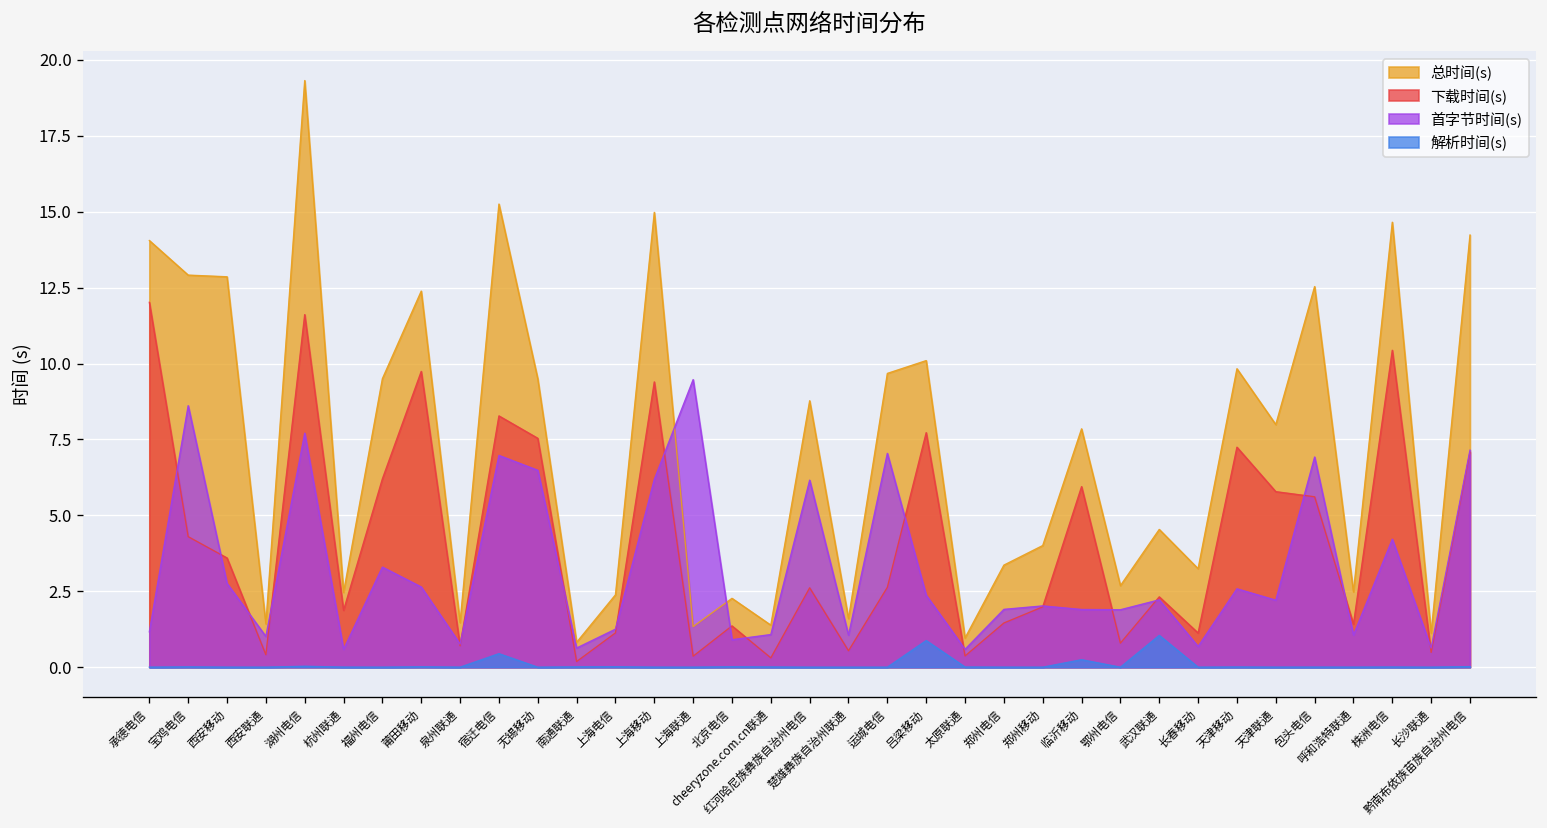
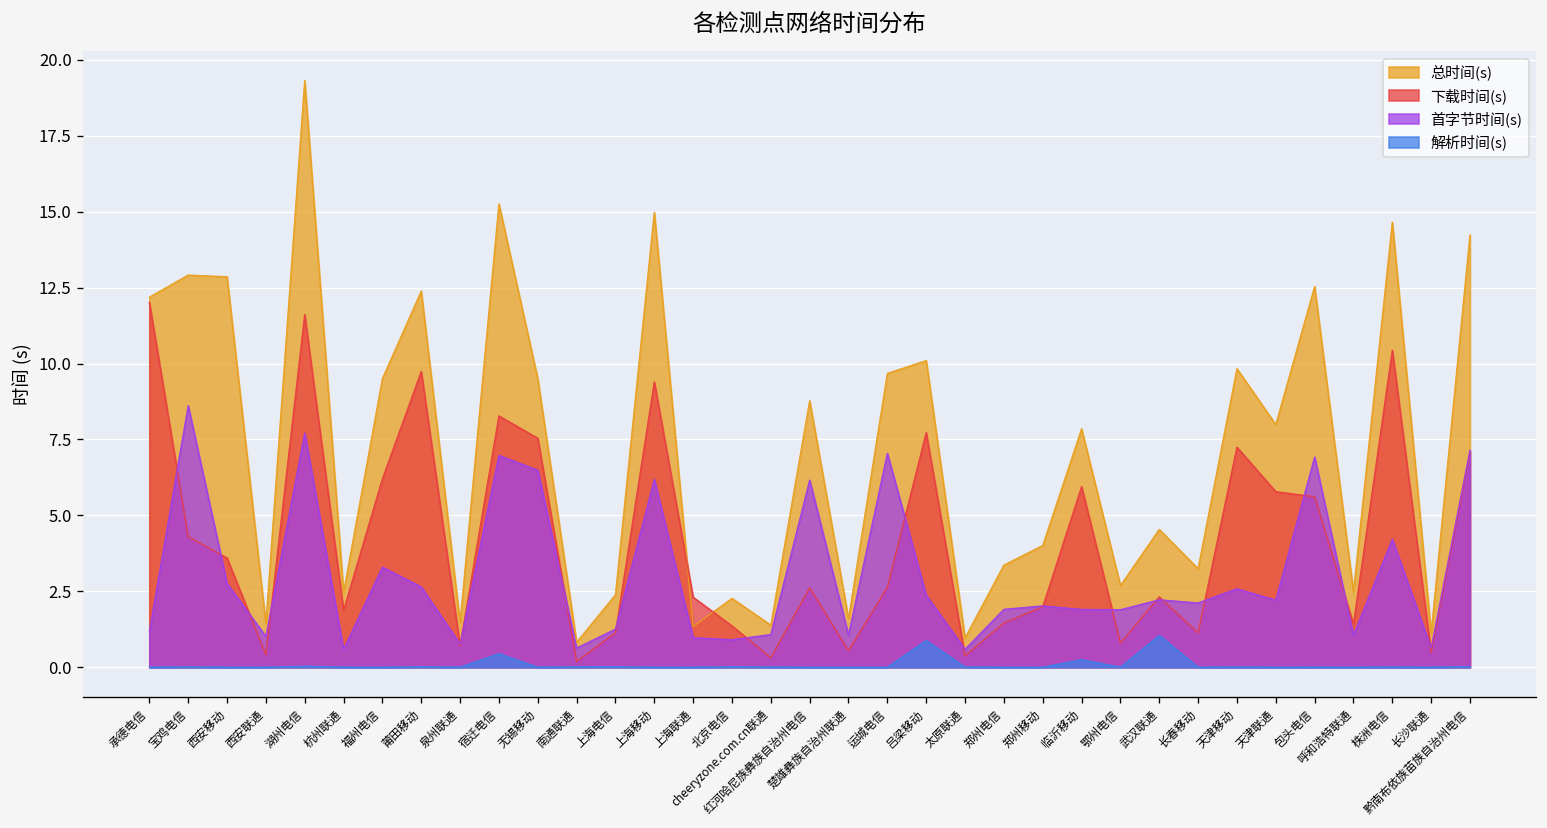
  {
    "总时间(s)": {
-     "承德电信": 14.1,
+     "承德电信": 12.2,
      "宝鸡电信": 12.9,
      "西安移动": 12.9,
      "西安联通": 1.4,
      "湖州电信": 19.3,
      "杭州联通": 2.5,
      "福州电信": 9.5,
      "莆田移动": 12.4,
      "泉州联通": 1.5,
      "宿迁电信": 15.3,
      "无锡移动": 9.5,
      "南通联通": 0.8,
      "上海电信": 2.4,
      "上海移动": 15.0,
      "上海联通": 1.3,
      "北京电信": 2.3,
      "cheeryzone.com.cn联通": 1.4,
      "红河哈尼族彝族自治州电信": 8.8,
      "楚雄彝族自治州联通": 1.6,
      "运城电信": 9.7,
      "吕梁移动": 10.1,
      "太原联通": 1.0,
      "郑州电信": 3.4,
      "郑州移动": 4.0,
      "临沂移动": 7.9,
      "鄂州电信": 2.7,
      "武汉联通": 4.5,
      "长春移动": 3.2,
      "天津移动": 9.8,
      "天津联通": 8.0,
      "包头电信": 12.5,
      "呼和浩特联通": 2.5,
      "株洲电信": 14.7,
      "长沙联通": 1.1,
      "黔南布依族苗族自治州电信": 14.2
    },
    "下载时间(s)": {
      "承德电信": 12.0,
      "宝鸡电信": 4.3,
      "西安移动": 3.6,
      "西安联通": 0.4,
      "湖州电信": 11.6,
      "杭州联通": 1.9,
      "福州电信": 6.2,
      "莆田移动": 9.7,
      "宿迁电信": 8.3,
      "无锡移动": 7.5,
      "南通联通": 0.2,
      "上海电信": 1.1,
      "上海移动": 9.4,
-     "上海联通": 0.4,
+     "上海联通": 2.3,
      "北京电信": 1.4,
      "cheeryzone.com.cn联通": 0.3,
      "红河哈尼族彝族自治州电信": 2.6,
      "楚雄彝族自治州联通": 0.5,
      "运城电信": 2.6,
      "吕梁移动": 7.7,
      "太原联通": 0.4,
      "郑州电信": 1.5,
      "临沂移动": 5.9,
      "鄂州电信": 0.8,
      "长春移动": 1.1,
      "天津移动": 7.2,
      "天津联通": 5.8,
      "包头电信": 5.6,
      "呼和浩特联通": 1.4,
      "株洲电信": 10.4,
      "长沙联通": 0.5
    },
    "首字节时间(s)": {
      "承德电信": 1.2,
      "宝鸡电信": 8.6,
      "西安移动": 2.8,
      "西安联通": 1.0,
      "湖州电信": 7.7,
      "杭州联通": 0.6,
      "福州电信": 3.3,
      "莆田移动": 2.6,
      "宿迁电信": 7.0,
      "无锡移动": 6.5,
      "南通联通": 0.6,
      "上海电信": 1.3,
      "上海移动": 6.2,
-     "上海联通": 9.5,
+     "上海联通": 1.0,
      "北京电信": 0.9,
      "cheeryzone.com.cn联通": 1.1,
      "红河哈尼族彝族自治州电信": 6.2,
      "楚雄彝族自治州联通": 1.1,
      "运城电信": 7.0,
      "吕梁移动": 2.4,
      "太原联通": 0.6,
      "郑州电信": 1.9,
      "临沂移动": 1.9,
      "鄂州电信": 1.9,
-     "长春移动": 0.7,
+     "长春移动": 2.1,
      "天津移动": 2.6,
      "天津联通": 2.2,
      "包头电信": 6.9,
      "呼和浩特联通": 1.1,
      "株洲电信": 4.2,
      "长沙联通": 0.6
    },
    "解析时间(s)": {
      "承德电信": 0.0,
      "宝鸡电信": 0.0,
      "西安移动": 0.0,
      "西安联通": 0.0,
      "湖州电信": 0.0,
      "杭州联通": 0.0,
      "福州电信": 0.0,
      "莆田移动": 0.0,
      "泉州联通": 0.0,
      "宿迁电信": 0.4,
      "无锡移动": 0.0,
      "南通联通": 0.0,
      "上海电信": 0.0,
      "上海移动": 0.0,
      "上海联通": 0.0,
      "北京电信": 0.0,
      "cheeryzone.com.cn联通": 0.0,
      "红河哈尼族彝族自治州电信": 0.0,
      "楚雄彝族自治州联通": 0.0,
      "运城电信": 0.0,
      "吕梁移动": 0.9,
      "太原联通": 0.0,
      "郑州电信": 0.0,
      "郑州移动": 0.0,
      "临沂移动": 0.2,
      "鄂州电信": 0.0,
      "武汉联通": 1.0,
      "长春移动": 0.0,
      "天津移动": 0.0,
      "天津联通": 0.0,
      "包头电信": 0.0,
      "呼和浩特联通": 0.0,
      "株洲电信": 0.0,
      "长沙联通": 0.0,
      "黔南布依族苗族自治州电信": 0.0
    }
  }
